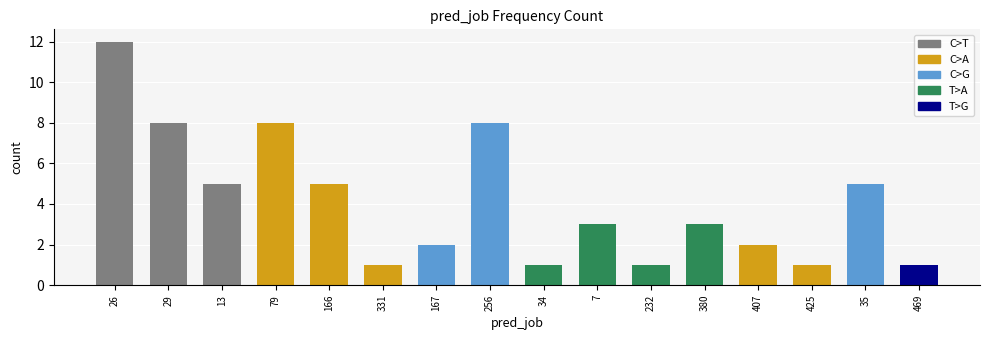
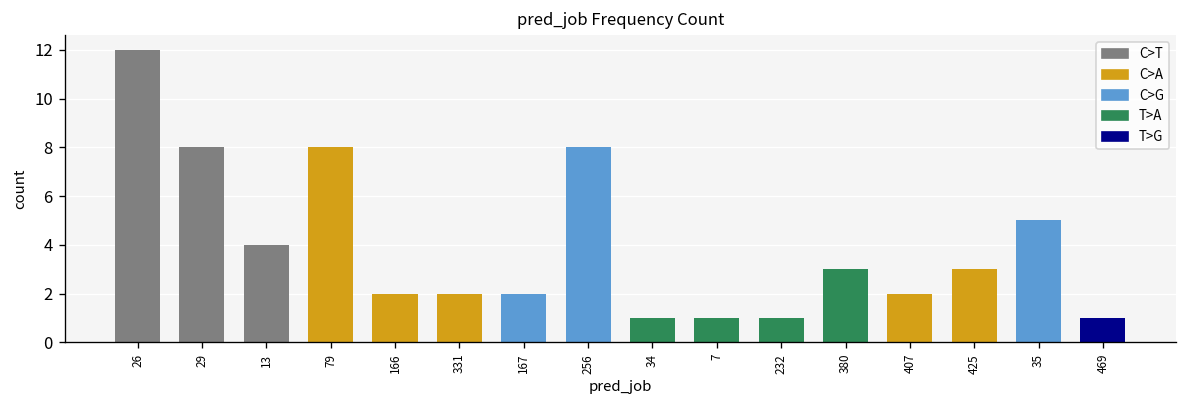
  {
    "26": 12,
    "29": 8,
-   "13": 5,
+   "13": 4,
    "79": 8,
-   "166": 5,
-   "331": 1,
+   "166": 2,
+   "331": 2,
    "167": 2,
    "256": 8,
    "34": 1,
-   "7": 3,
+   "7": 1,
    "232": 1,
    "380": 3,
    "407": 2,
-   "425": 1,
+   "425": 3,
    "35": 5,
    "469": 1
  }
